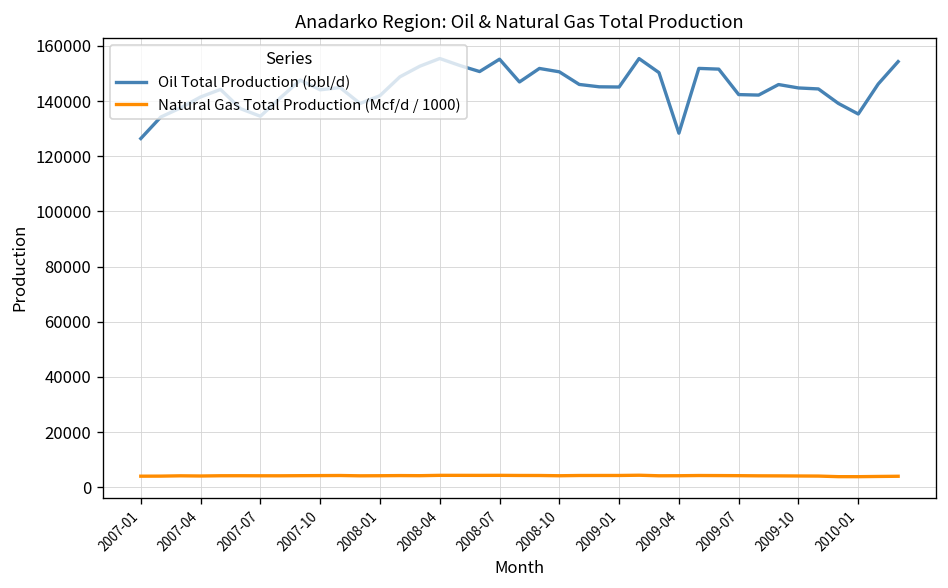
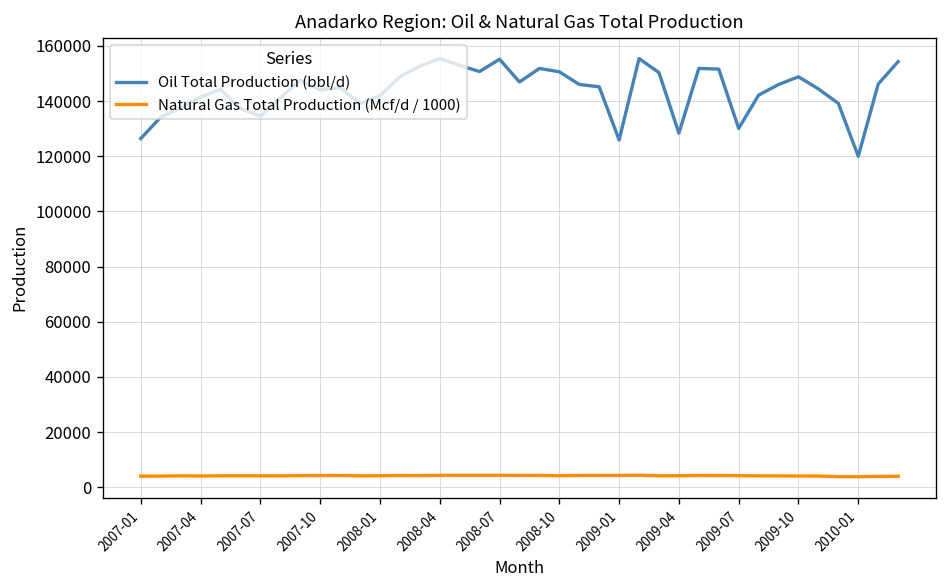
  {
    "Oil Total Production (bbl/d)": {
      "2007-01": 126000,
      "2008-07": 155000,
      "2008-10": 151000,
-     "2009-01": 145000,
+     "2009-01": 126000,
      "2009-04": 128000,
-     "2009-07": 142000,
-     "2009-10": 145000,
-     "2010-01": 135000
+     "2009-07": 130000,
+     "2009-10": 149000,
+     "2010-01": 120000
    },
    "Natural Gas Total Production (Mcf/d / 1000)": {
      "2007-01": 4000,
      "2007-04": 4000,
      "2007-07": 4000,
      "2007-10": 4000,
      "2008-01": 4000,
      "2008-04": 4000,
      "2008-07": 4000,
      "2008-10": 4000,
      "2009-01": 4000,
      "2009-04": 4000,
      "2009-07": 4000,
      "2009-10": 4000,
      "2010-01": 4000
    }
  }
